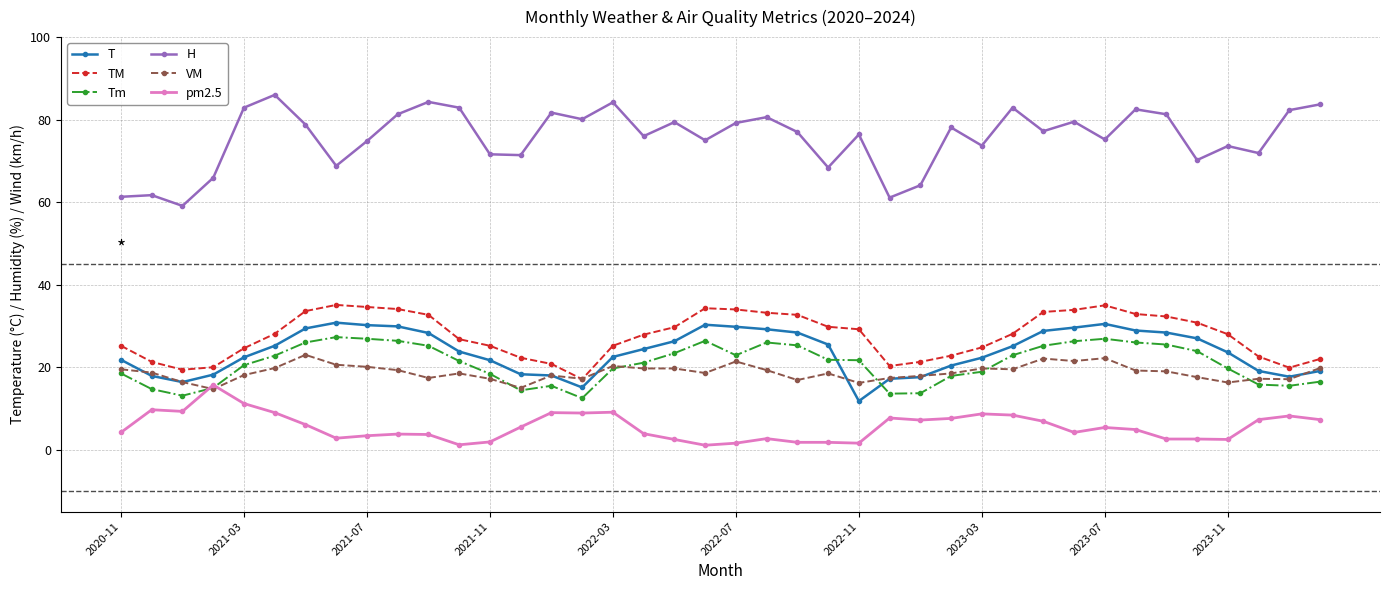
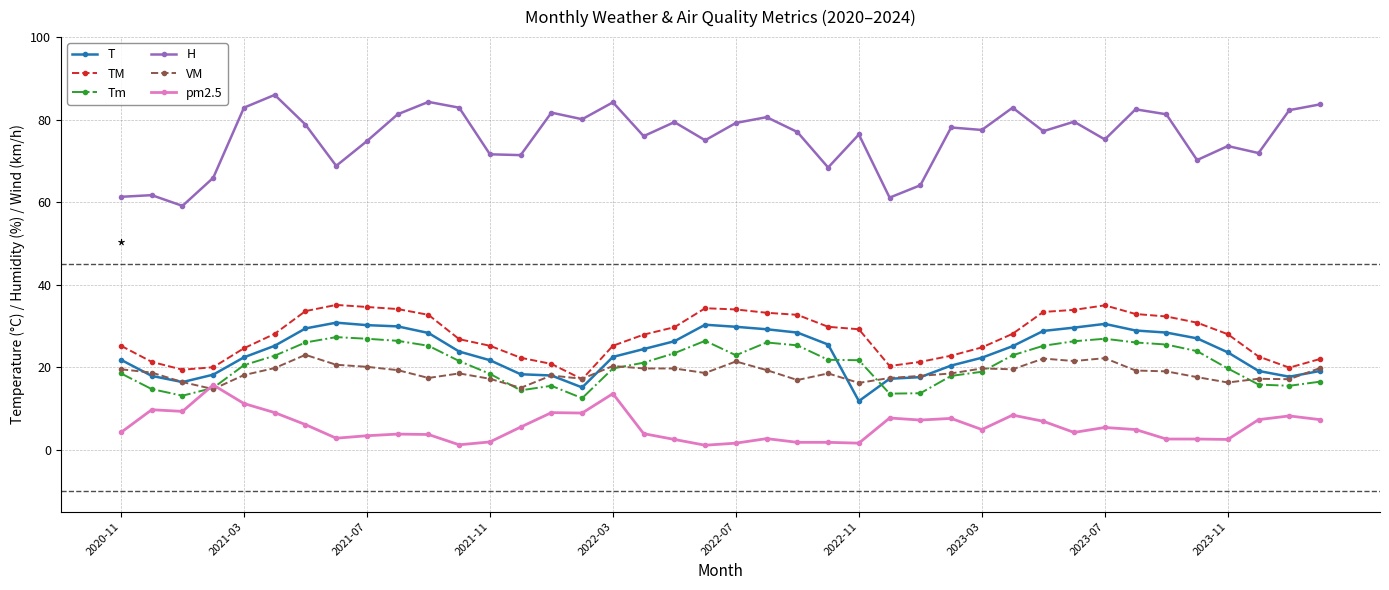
  {
    "T": {
      "2020-11": 22,
      "2021-03": 22,
      "2021-07": 30,
      "2021-11": 22,
      "2022-03": 23,
      "2022-07": 30,
      "2022-11": 12,
      "2023-03": 22,
      "2023-07": 31,
      "2023-11": 24
    },
    "TM": {
      "2020-11": 25,
      "2021-03": 25,
      "2021-07": 35,
      "2021-11": 25,
      "2022-03": 25,
      "2022-07": 34,
      "2022-11": 29,
      "2023-03": 25,
      "2023-07": 35,
      "2023-11": 28
    },
    "Tm": {
      "2020-11": 19,
      "2021-03": 21,
      "2021-07": 27,
      "2021-11": 18,
      "2022-07": 23,
      "2022-11": 22,
      "2023-03": 19,
      "2023-07": 27,
      "2023-11": 20
    },
    "H": {
      "2020-11": 61,
      "2021-03": 83,
      "2021-07": 75,
      "2021-11": 72,
      "2022-03": 84,
      "2022-07": 79,
      "2022-11": 76,
-     "2023-03": 74,
+     "2023-03": 78,
      "2023-07": 75,
      "2023-11": 74
    },
    "VM": {
      "2020-11": 20,
      "2021-03": 18,
      "2021-07": 20,
      "2021-11": 17,
      "2022-07": 21,
      "2022-11": 16,
      "2023-03": 20,
      "2023-07": 22,
      "2023-11": 16
    },
    "pm2.5": {
      "2020-11": 4,
      "2021-03": 11,
      "2021-07": 3,
      "2021-11": 2,
-     "2022-03": 9,
+     "2022-03": 14,
      "2022-07": 2,
      "2022-11": 2,
-     "2023-03": 9,
+     "2023-03": 5,
      "2023-07": 5,
      "2023-11": 3
    }
  }
